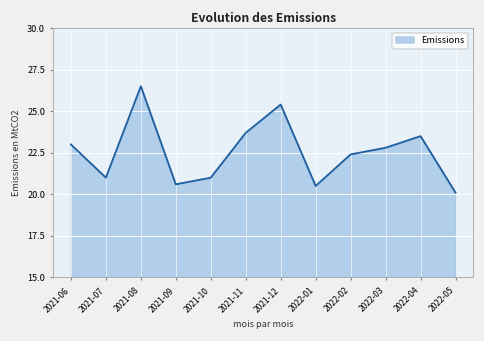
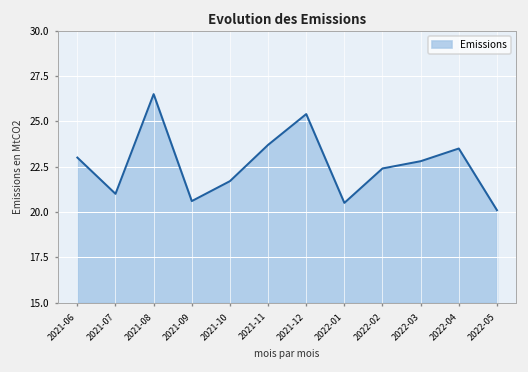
  {
    "2021-06": 23.0,
    "2021-07": 21.0,
    "2021-08": 26.5,
    "2021-09": 20.6,
-   "2021-10": 21.0,
+   "2021-10": 21.7,
    "2021-11": 23.7,
    "2021-12": 25.4,
    "2022-01": 20.5,
    "2022-02": 22.4,
    "2022-03": 22.8,
    "2022-04": 23.5,
    "2022-05": 20.1
  }
